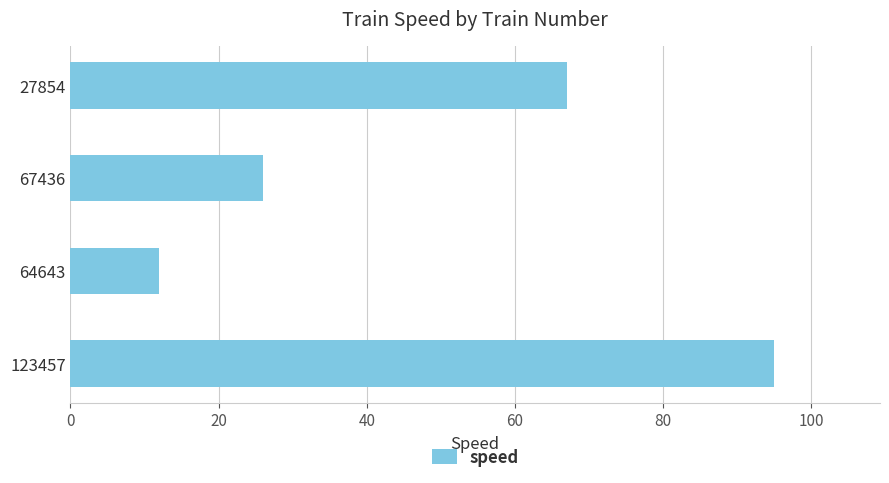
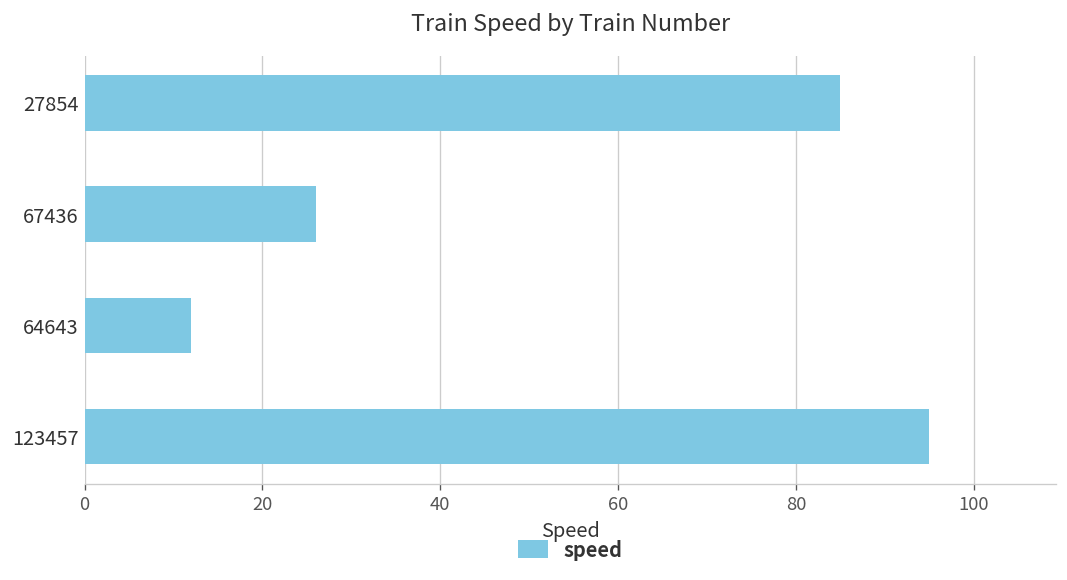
  {
-   "27854": 67,
+   "27854": 85,
    "67436": 26,
    "64643": 12,
    "123457": 95
  }
